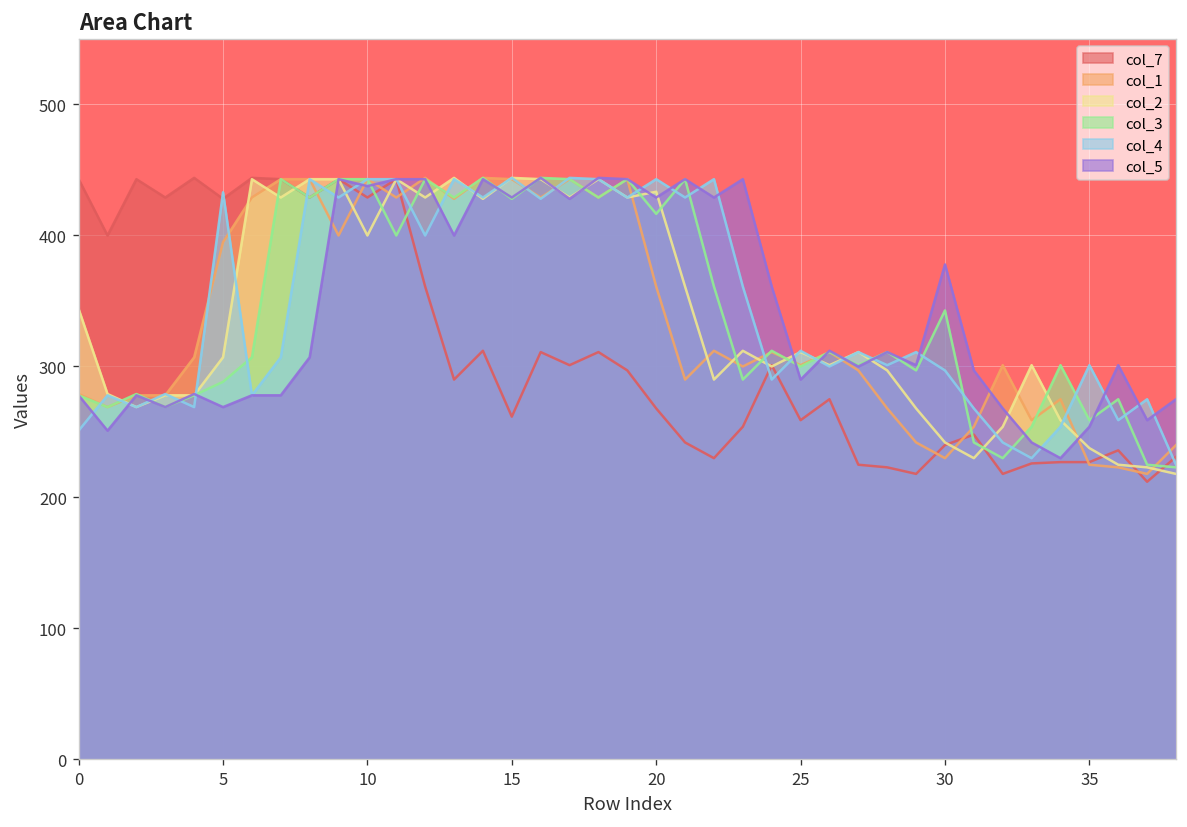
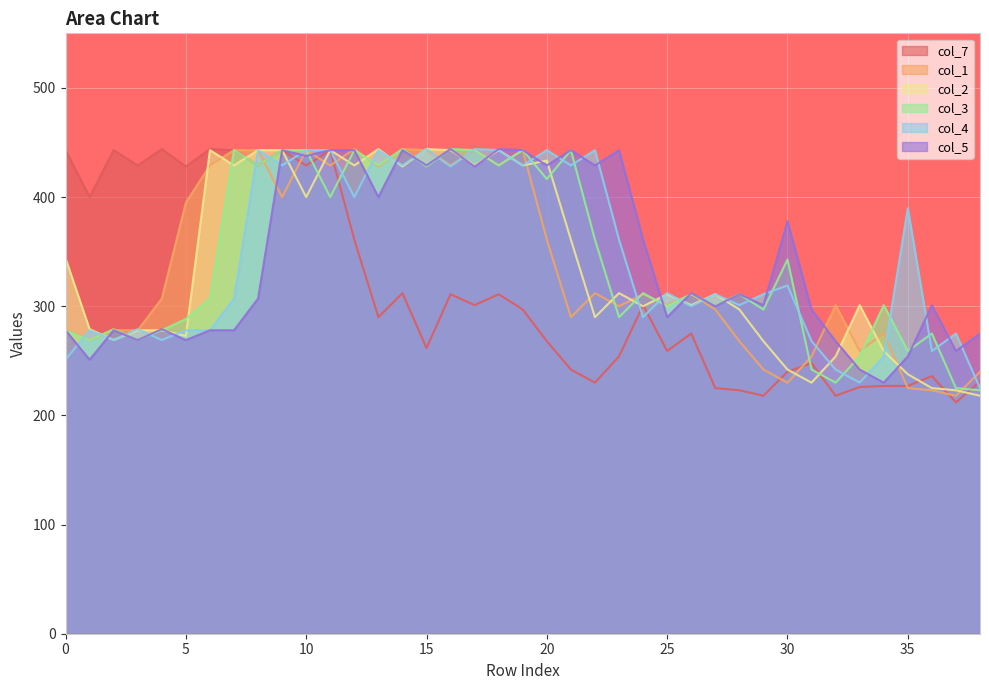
  {
    "col_7": {
      "0": 443,
      "5": 428,
      "10": 429,
      "15": 262,
      "20": 268,
      "25": 259
    },
    "col_1": {
      "5": 395,
      "20": 361,
      "30": 230
    },
    "col_2": {
      "0": 344,
-     "5": 307,
+     "5": 273,
      "10": 400,
      "20": 433,
      "35": 238
    },
    "col_3": {
      "5": 288,
      "20": 417,
      "30": 343,
      "35": 259
    },
    "col_4": {
      "0": 251,
-     "5": 433,
+     "5": 278,
      "20": 443,
-     "30": 297,
-     "35": 301
+     "30": 319,
+     "35": 390
    },
    "col_5": {
      "5": 269,
      "10": 438,
      "20": 429,
      "25": 290,
      "30": 378,
      "35": 254
    }
  }
